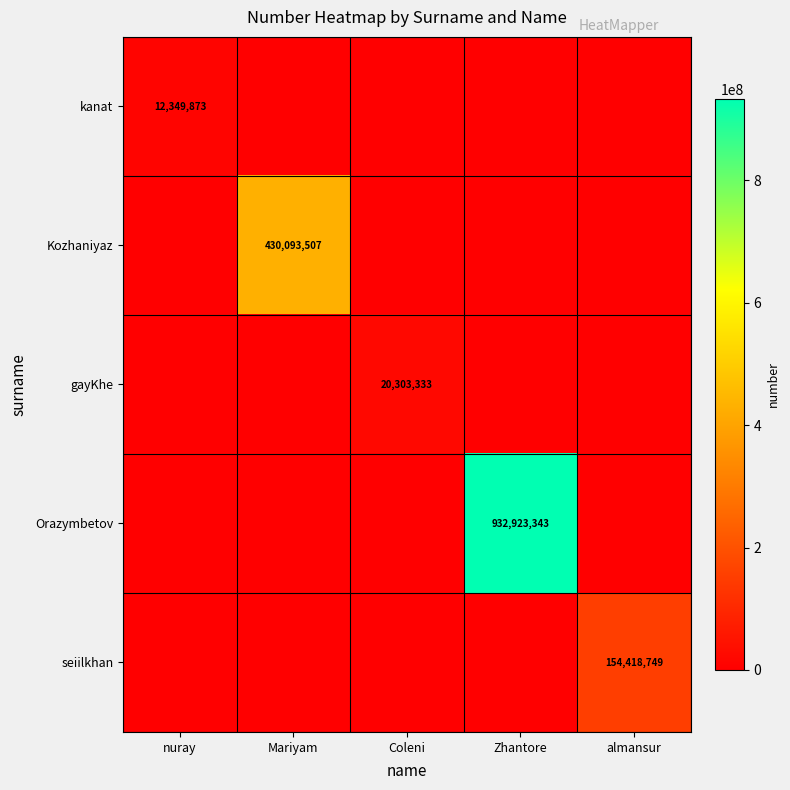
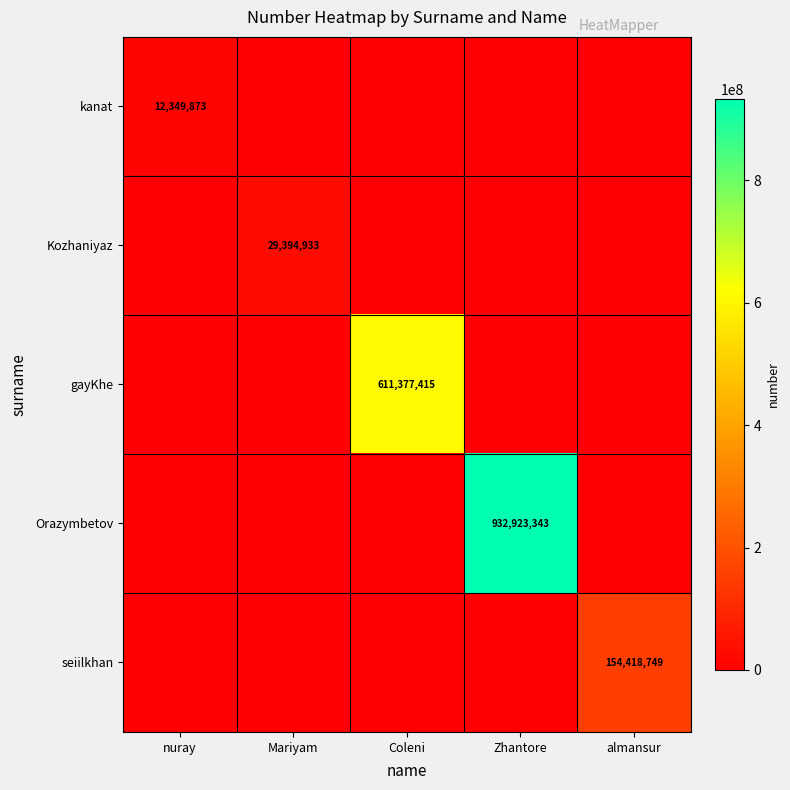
  {
    "kanat": {
      "nuray": "12,349,873"
    },
    "Kozhaniyaz": {
-     "Mariyam": "430,093,507"
+     "Mariyam": "29,394,933"
    },
    "gayKhe": {
-     "Coleni": "20,303,333"
+     "Coleni": "611,377,415"
    },
    "Orazymbetov": {
      "Zhantore": "932,923,343"
    },
    "seiilkhan": {
      "almansur": "154,418,749"
    }
  }
